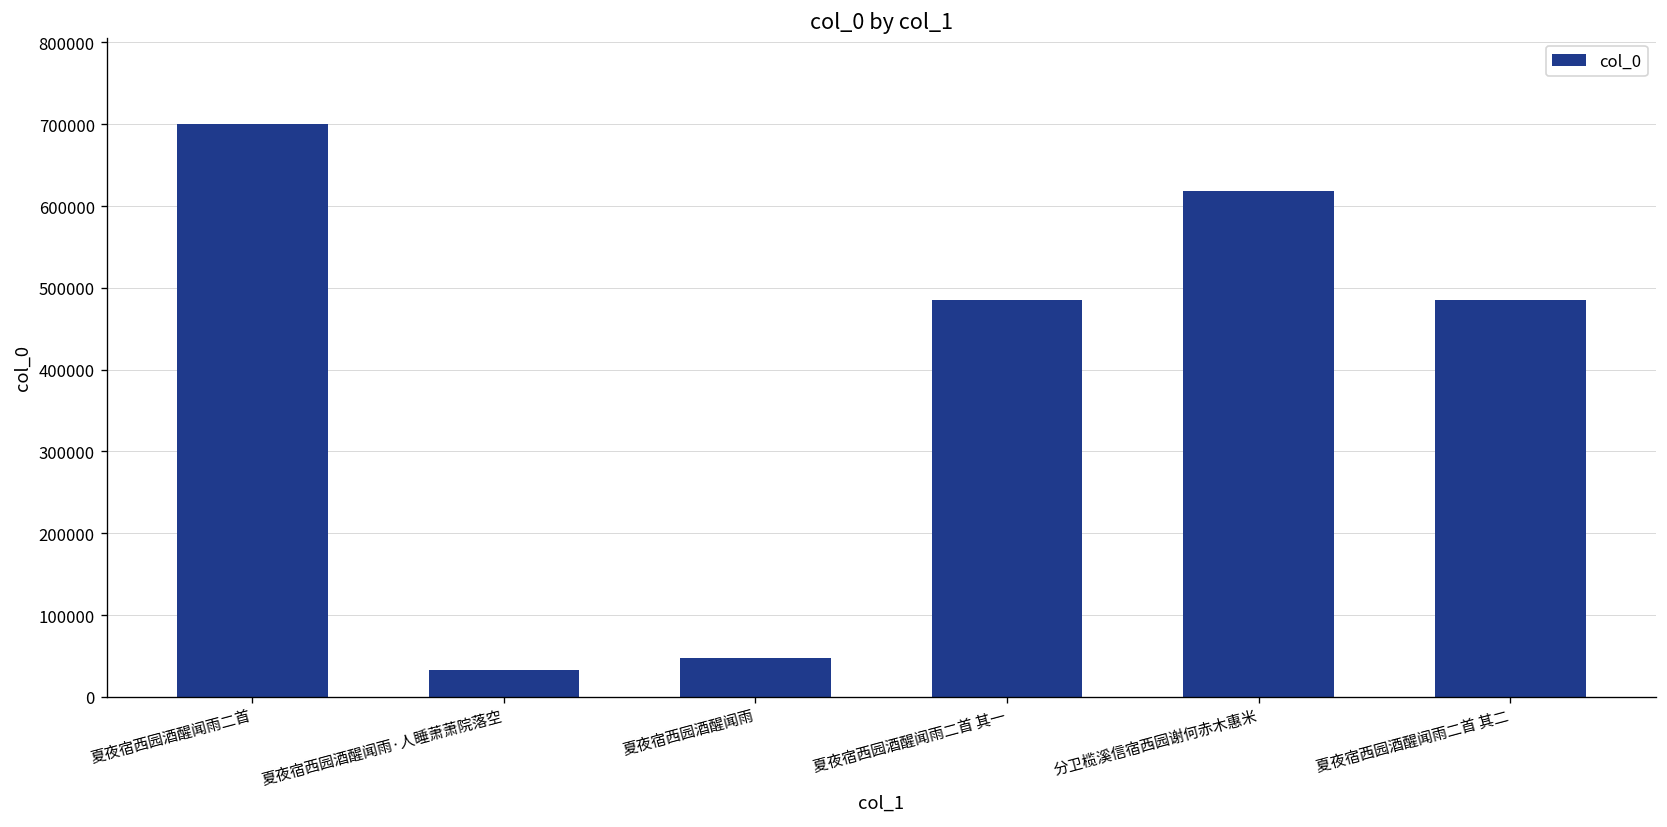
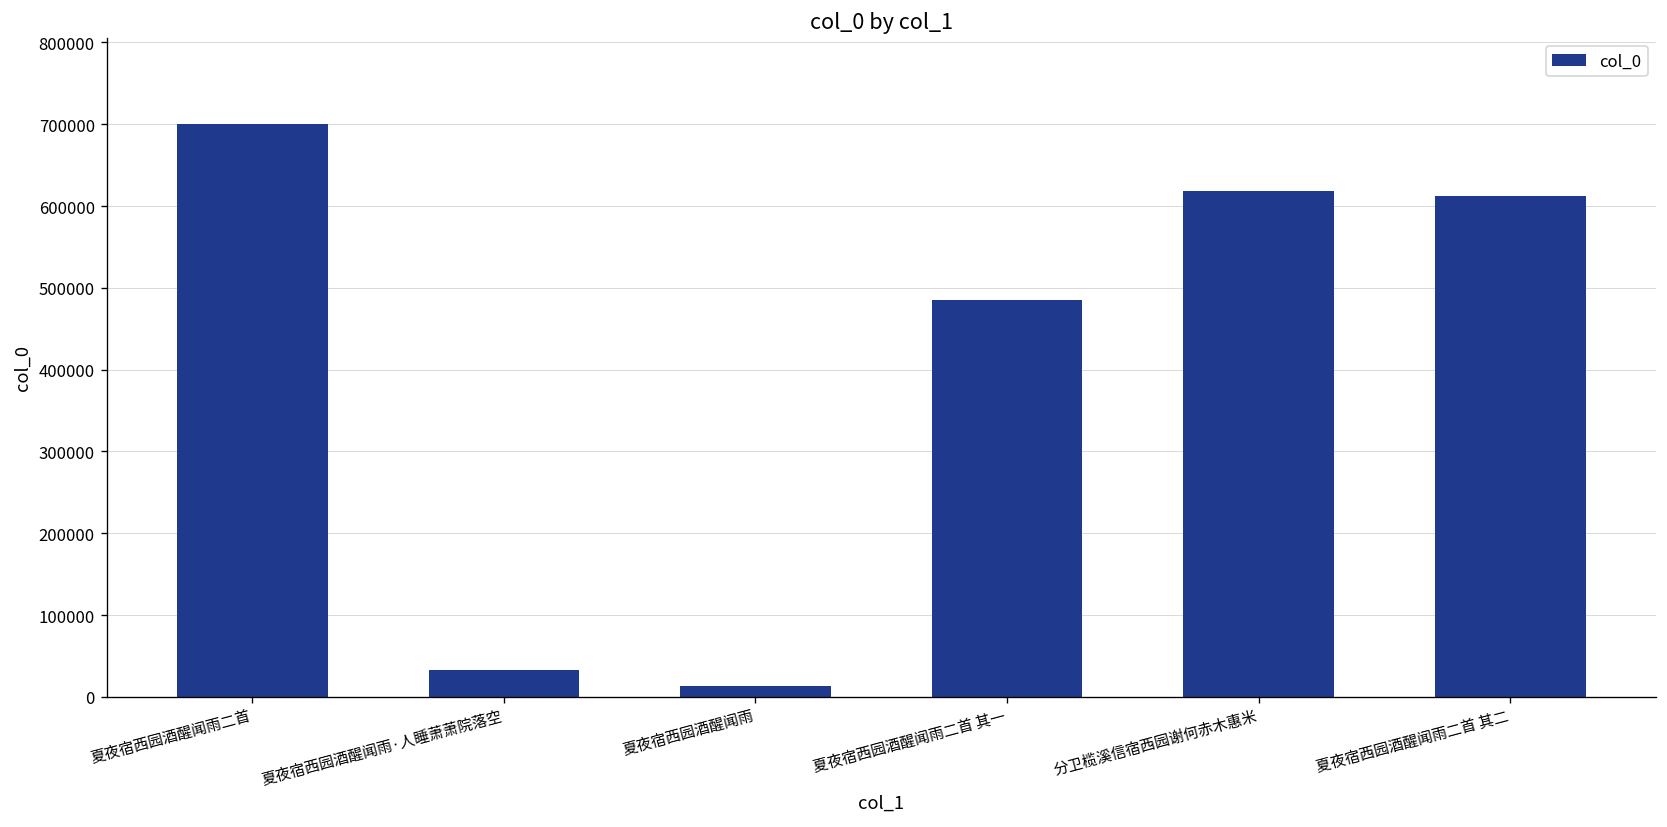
  {
    "夏夜宿西园酒醒闻雨二首": 700000,
    "夏夜宿西园酒醒闻雨·人睡萧萧院落空": 30000,
-   "夏夜宿西园酒醒闻雨": 50000,
+   "夏夜宿西园酒醒闻雨": 10000,
    "夏夜宿西园酒醒闻雨二首 其一": 490000,
    "分卫榄溪信宿西园谢何赤木惠米": 620000,
-   "夏夜宿西园酒醒闻雨二首 其二": 490000
+   "夏夜宿西园酒醒闻雨二首 其二": 610000
  }
